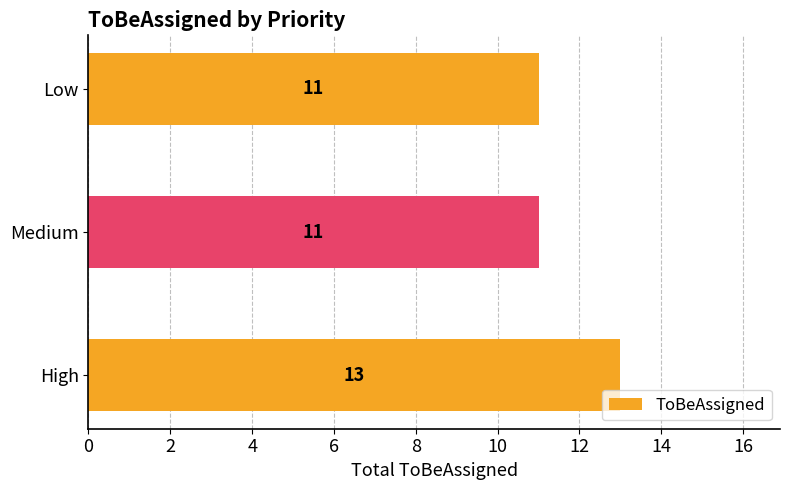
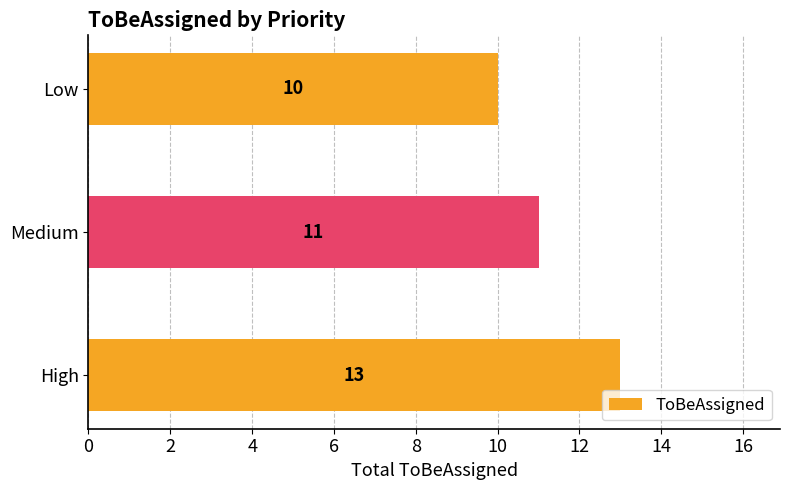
  {
-   "Low": 11,
+   "Low": 10,
    "Medium": 11,
    "High": 13
  }
